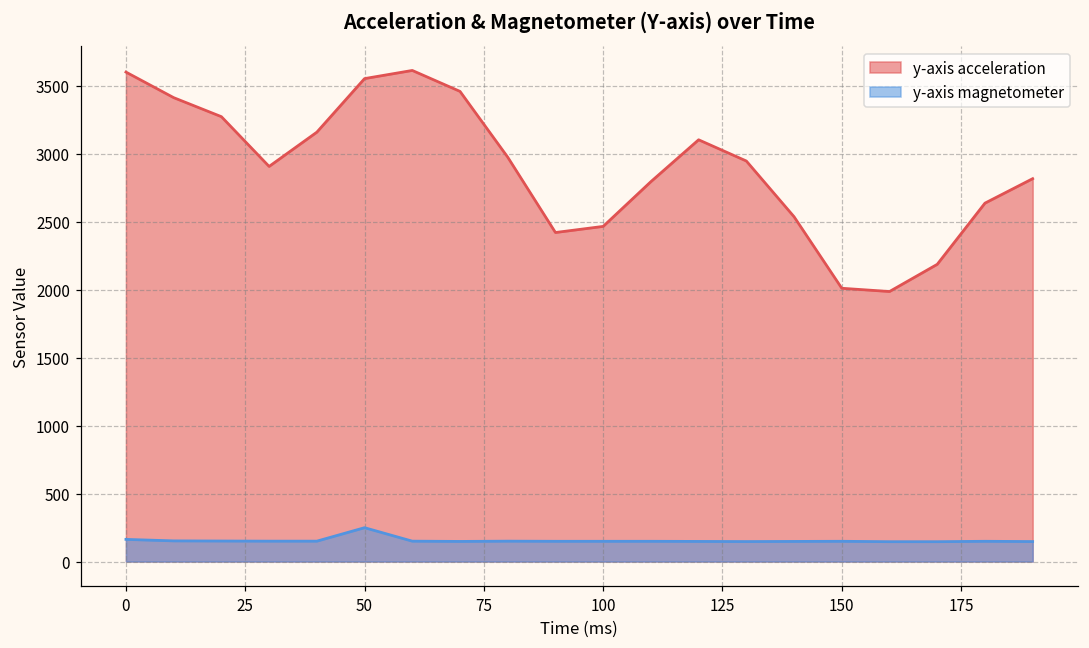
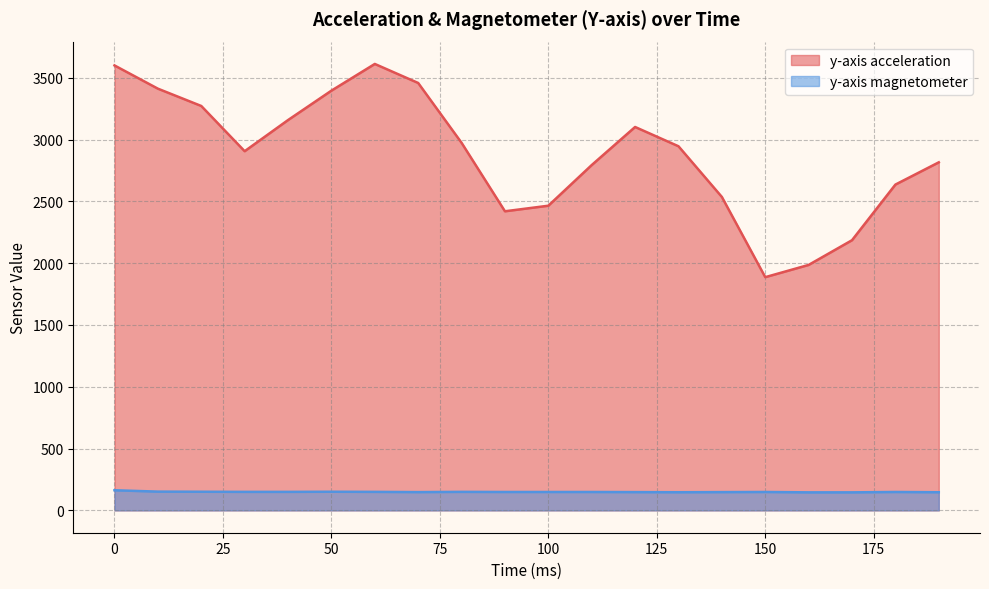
  {
    "y-axis acceleration": {
      "0": 3600,
-     "50": 3550,
+     "50": 3400,
      "100": 2470,
-     "150": 2010
+     "150": 1890
    },
    "y-axis magnetometer": {
      "0": 160,
-     "50": 250,
+     "50": 150,
      "100": 150,
      "150": 150
    }
  }
